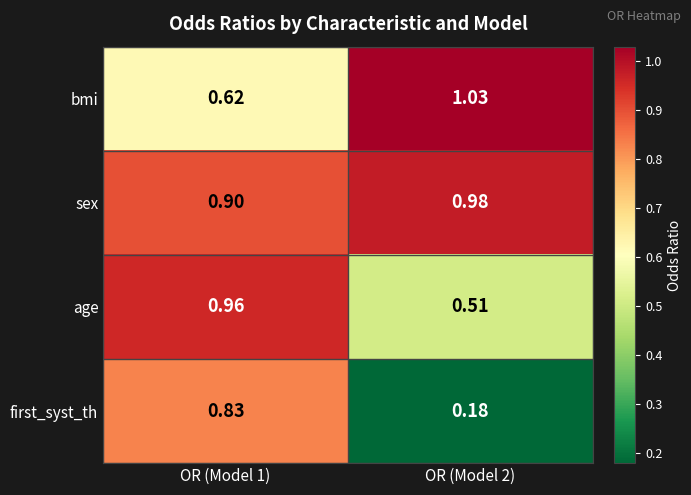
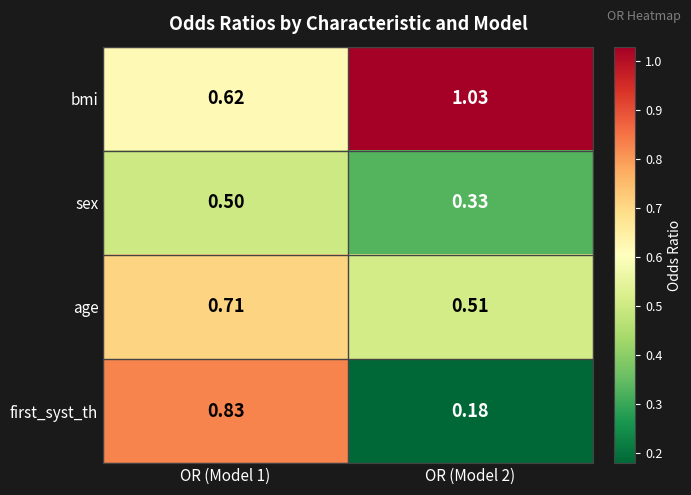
  {
    "bmi": {
      "OR (Model 1)": 0.62,
      "OR (Model 2)": 1.03
    },
    "sex": {
-     "OR (Model 1)": 0.90,
-     "OR (Model 2)": 0.98
+     "OR (Model 1)": 0.50,
+     "OR (Model 2)": 0.33
    },
    "age": {
-     "OR (Model 1)": 0.96,
+     "OR (Model 1)": 0.71,
      "OR (Model 2)": 0.51
    },
    "first_syst_th": {
      "OR (Model 1)": 0.83,
      "OR (Model 2)": 0.18
    }
  }
